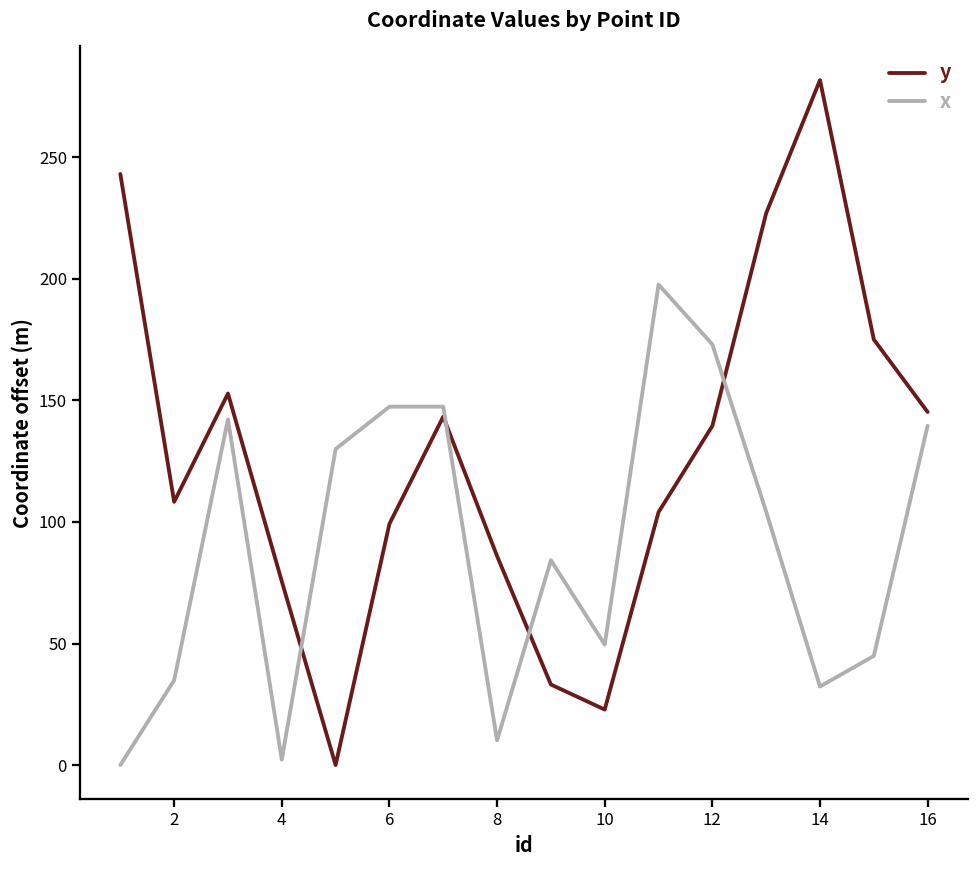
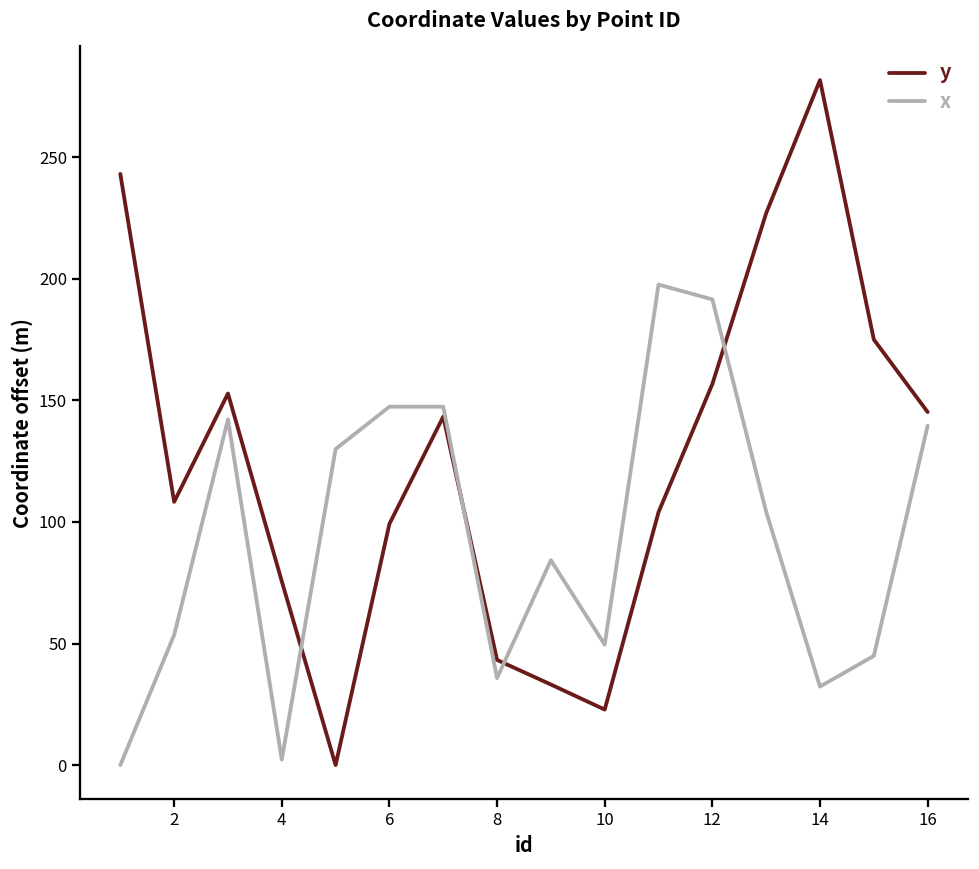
  {
    "y": {
      "2": 108,
      "4": 76,
      "6": 99,
-     "8": 86,
+     "8": 43,
      "10": 23,
-     "12": 140,
+     "12": 157,
      "14": 282,
      "16": 145
    },
    "x": {
-     "2": 35,
+     "2": 54,
      "4": 2,
      "6": 147,
-     "8": 10,
+     "8": 36,
      "10": 50,
-     "12": 173,
+     "12": 192,
      "14": 32,
      "16": 140
    }
  }
